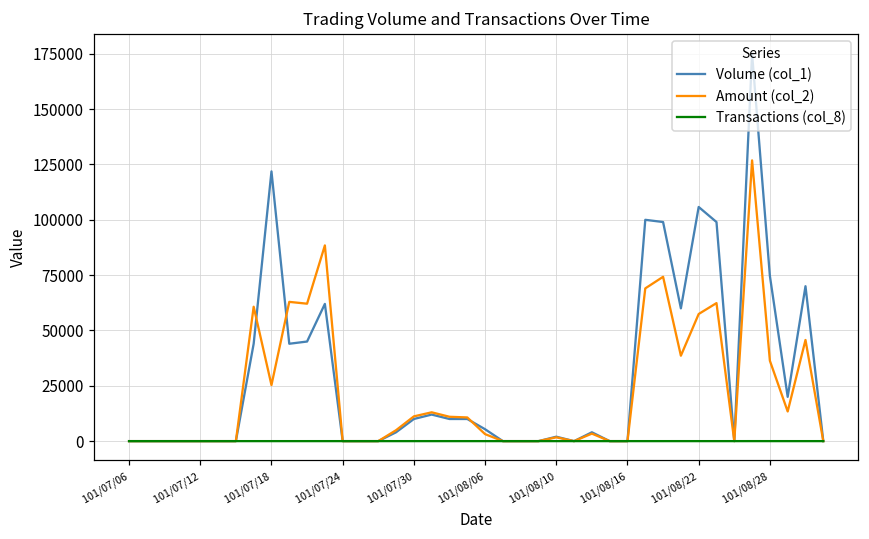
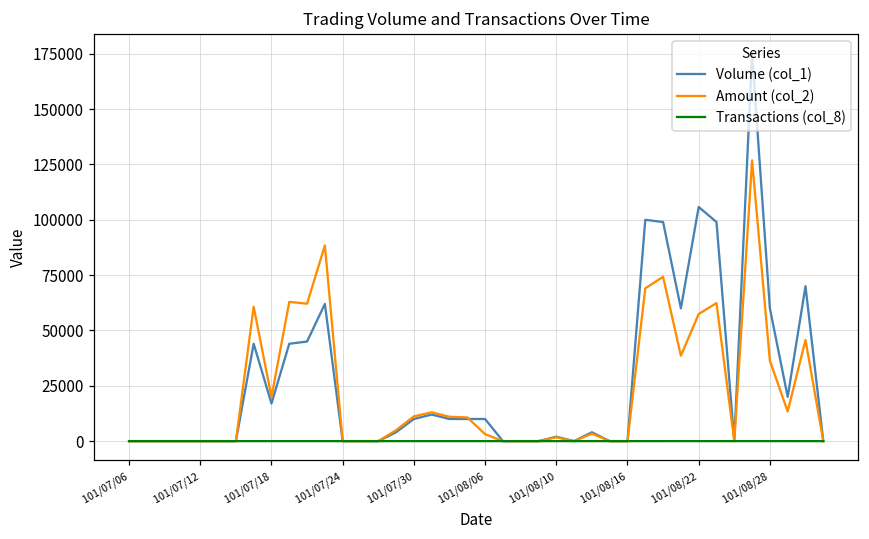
  {
    "Volume (col_1)": {
-     "101/07/18": 122000,
-     "101/08/06": 5000,
+     "101/07/18": 17000,
+     "101/08/06": 10000,
      "101/08/22": 106000,
-     "101/08/28": 75000
+     "101/08/28": 60000
    },
    "Amount (col_2)": {
-     "101/07/18": 25000,
+     "101/07/18": 20000,
      "101/08/06": 3000,
      "101/08/22": 57000,
      "101/08/28": 36000
    },
    "Transactions (col_8)": {
      "101/07/18": 0,
      "101/07/30": 0,
      "101/08/06": 0,
      "101/08/10": 0,
      "101/08/22": 0,
      "101/08/28": 0
    }
  }
